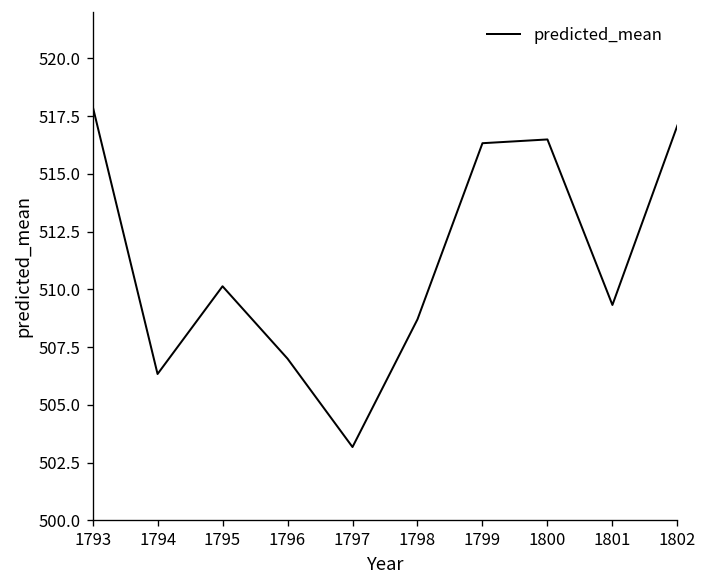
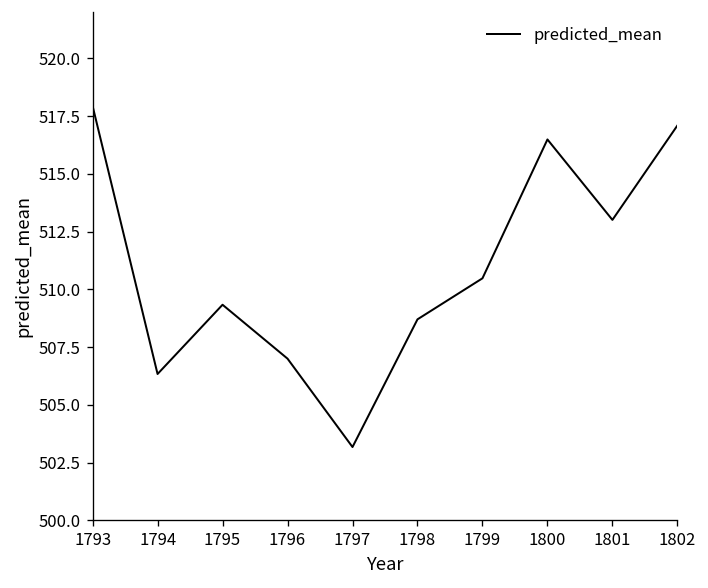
  {
    "1793": 517.9,
    "1794": 506.3,
-   "1795": 510.1,
+   "1795": 509.3,
    "1796": 507.0,
    "1797": 503.2,
    "1798": 508.7,
-   "1799": 516.3,
+   "1799": 510.5,
    "1800": 516.5,
-   "1801": 509.3,
+   "1801": 513.0,
    "1802": 517.1
  }
